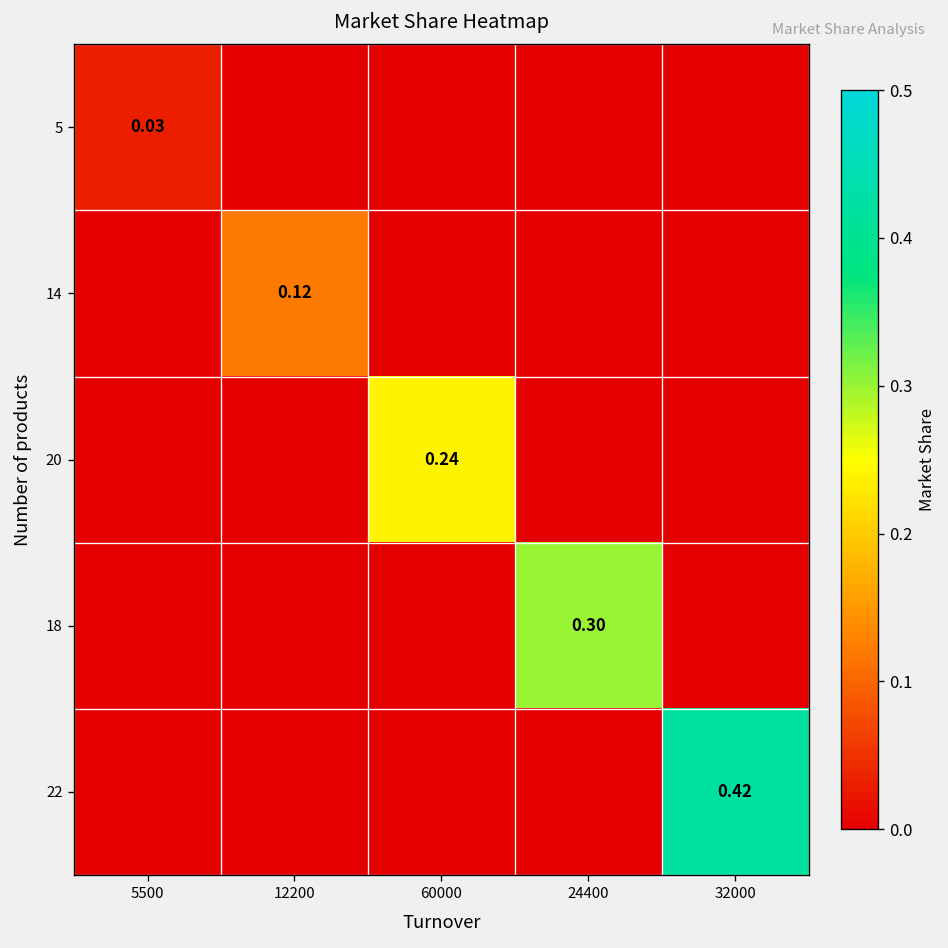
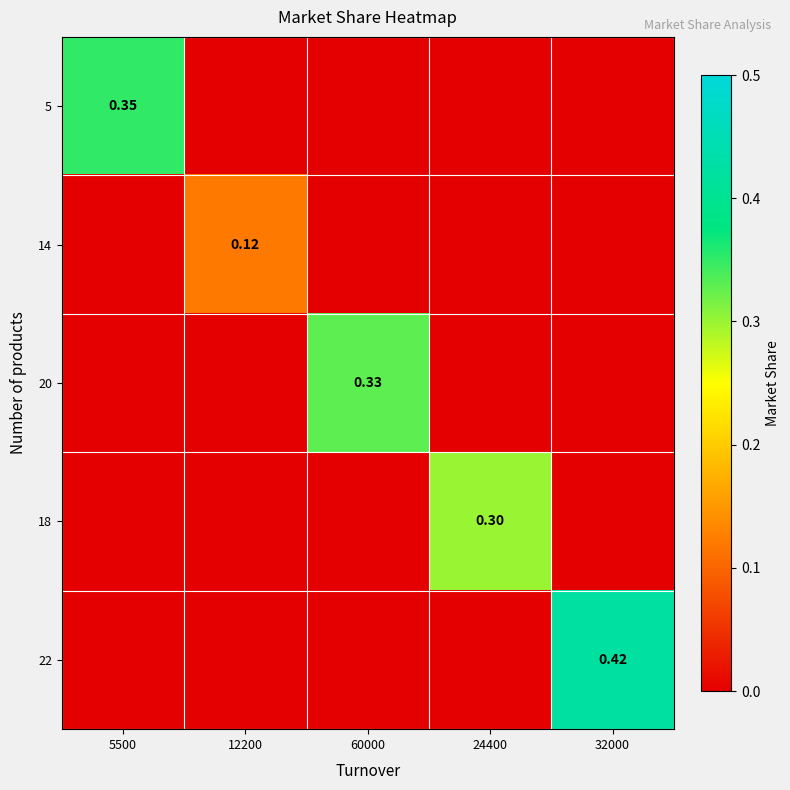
  {
    "5": {
-     "5500": 0.03
+     "5500": 0.35
    },
    "14": {
      "12200": 0.12
    },
    "20": {
-     "60000": 0.24
+     "60000": 0.33
    },
    "18": {
      "24400": 0.30
    },
    "22": {
      "32000": 0.42
    }
  }
